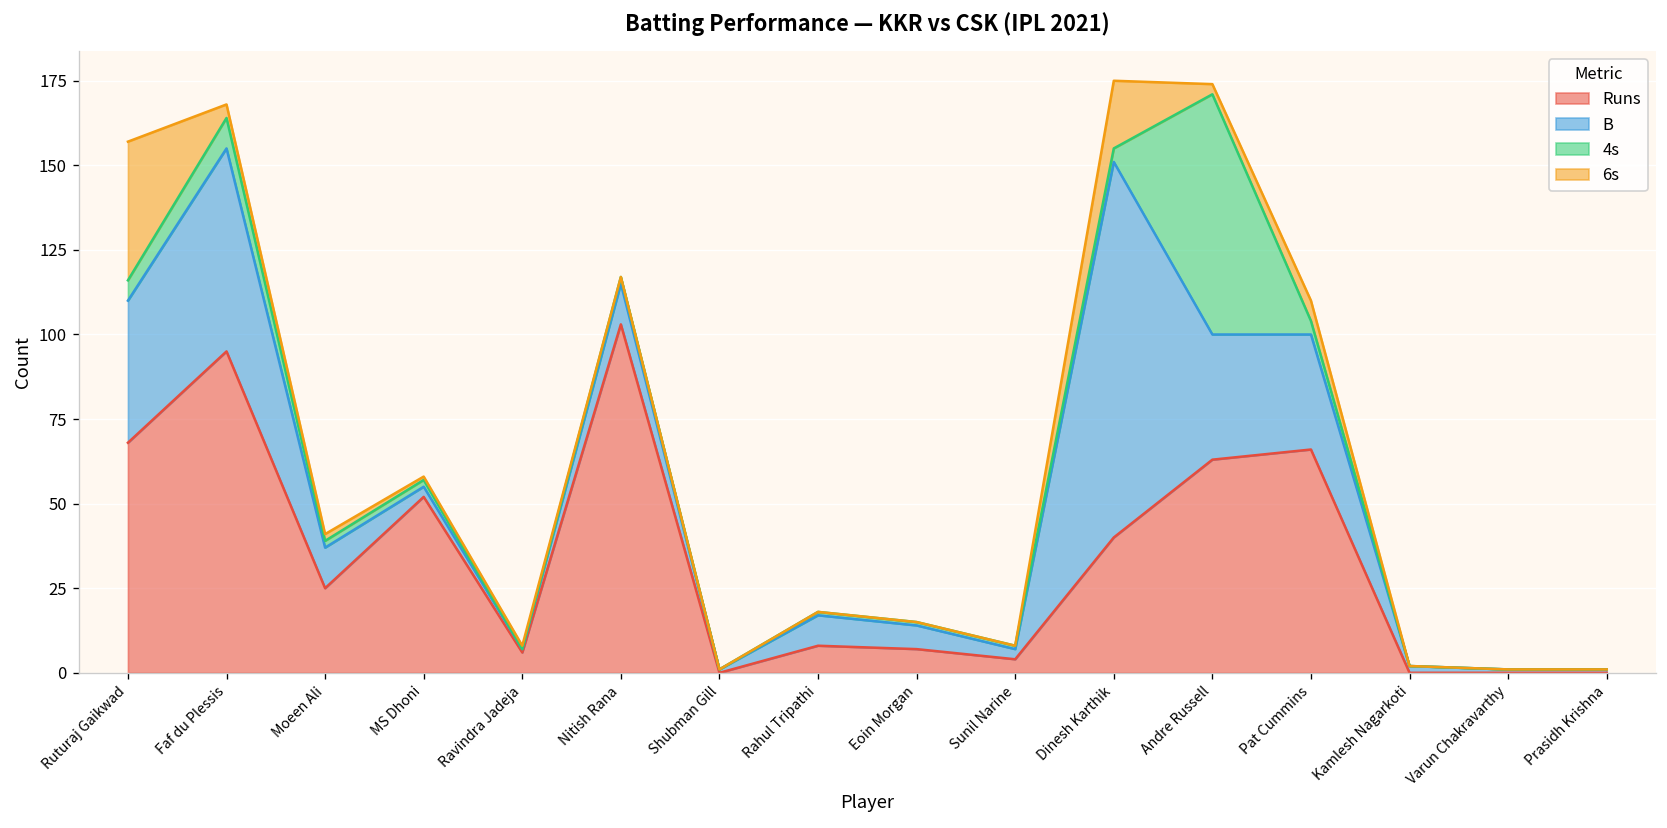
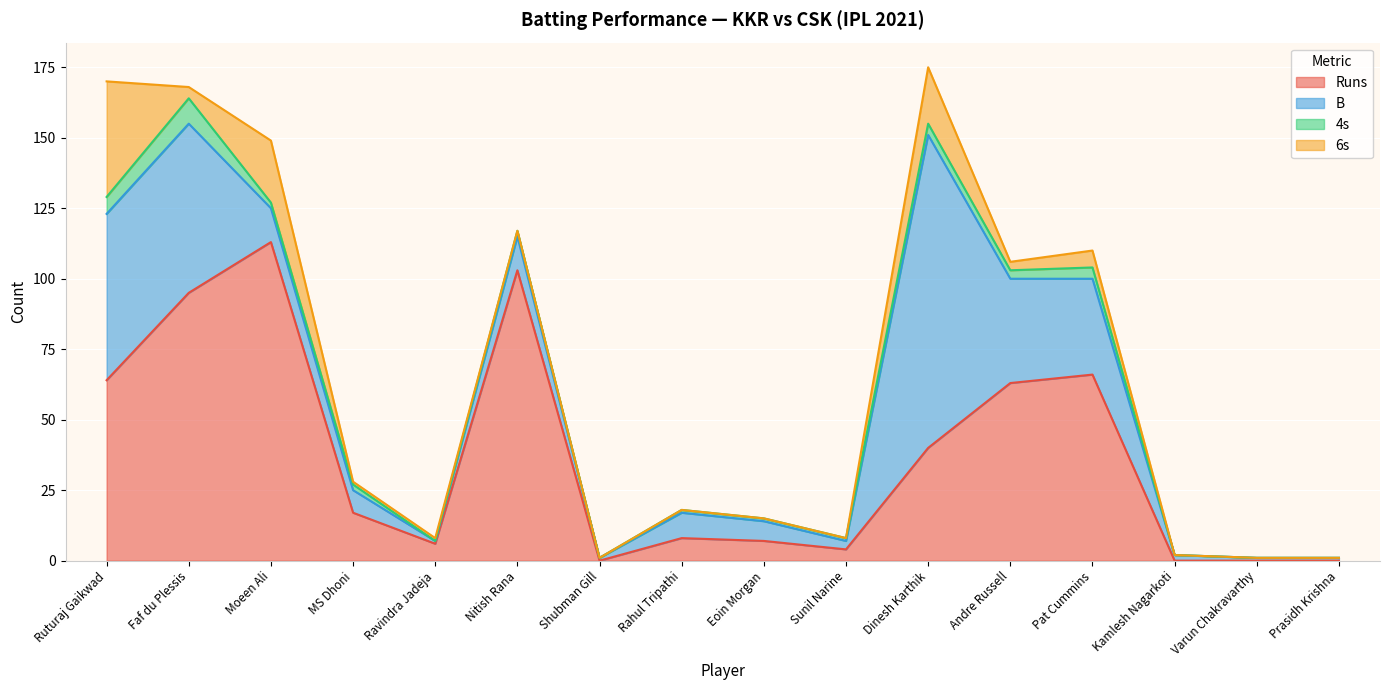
  {
    "Runs": {
-     "Ruturaj Gaikwad": 68,
+     "Ruturaj Gaikwad": 64,
      "Faf du Plessis": 95,
-     "Moeen Ali": 25,
-     "MS Dhoni": 52,
+     "Moeen Ali": 113,
+     "MS Dhoni": 17,
      "Ravindra Jadeja": 6,
      "Nitish Rana": 103,
      "Shubman Gill": 0,
      "Rahul Tripathi": 8,
      "Eoin Morgan": 7,
      "Sunil Narine": 4,
      "Dinesh Karthik": 40,
      "Andre Russell": 63,
      "Pat Cummins": 66,
      "Kamlesh Nagarkoti": 0,
      "Varun Chakravarthy": 0,
      "Prasidh Krishna": 0
    },
    "B": {
-     "Ruturaj Gaikwad": 42,
+     "Ruturaj Gaikwad": 59,
      "Faf du Plessis": 60,
      "Moeen Ali": 12,
-     "MS Dhoni": 3,
+     "MS Dhoni": 8,
      "Nitish Rana": 12,
      "Rahul Tripathi": 9,
      "Eoin Morgan": 7,
      "Sunil Narine": 3,
      "Dinesh Karthik": 111,
      "Andre Russell": 37,
      "Pat Cummins": 34
    },
    "4s": {
      "Ruturaj Gaikwad": 6,
      "Faf du Plessis": 9,
      "Moeen Ali": 2,
      "MS Dhoni": 2,
      "Dinesh Karthik": 4,
-     "Andre Russell": 71,
+     "Andre Russell": 3,
      "Pat Cummins": 4
    },
    "6s": {
      "Ruturaj Gaikwad": 41,
      "Faf du Plessis": 4,
-     "Moeen Ali": 2,
+     "Moeen Ali": 22,
      "MS Dhoni": 1,
      "Ravindra Jadeja": 1,
      "Dinesh Karthik": 20,
      "Andre Russell": 3,
      "Pat Cummins": 6
    }
  }
